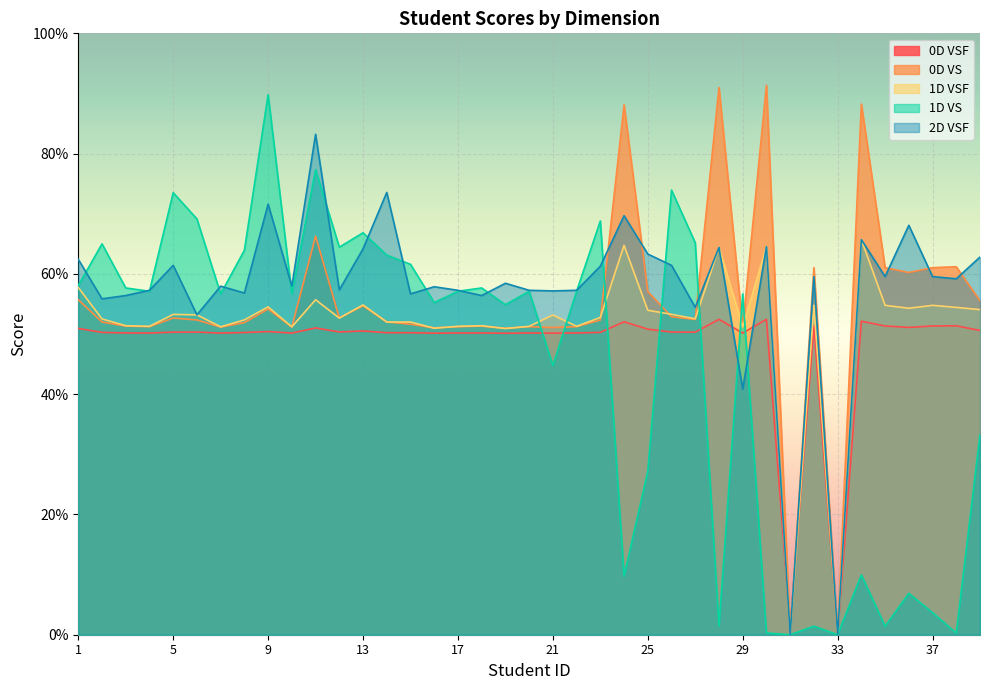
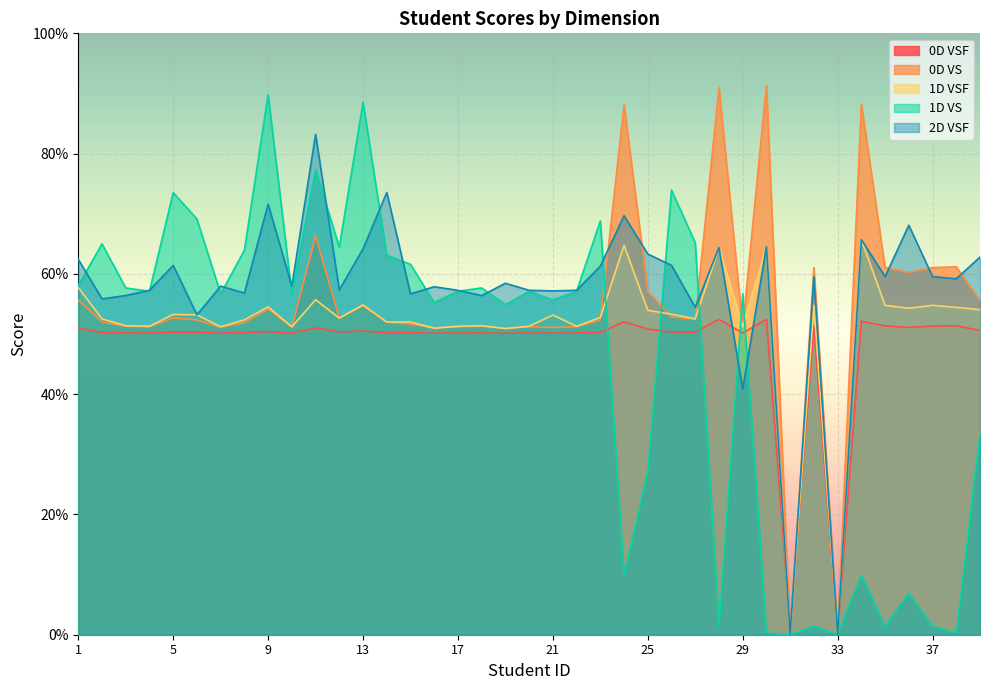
  {
    "0D VSF": {
      "1": "51%",
      "5": "50%",
      "9": "50%",
      "13": "51%",
      "17": "50%",
      "21": "50%",
      "25": "51%",
      "29": "50%",
      "37": "51%"
    },
    "0D VS": {
      "1": "56%",
      "5": "53%",
      "21": "51%",
      "25": "57%",
      "37": "61%"
    },
    "1D VSF": {
      "5": "53%",
      "21": "53%",
      "25": "54%",
      "37": "55%"
    },
    "1D VS": {
      "5": "74%",
      "9": "90%",
-     "13": "67%",
-     "21": "45%",
+     "13": "89%",
+     "21": "56%",
      "25": "27%",
      "29": "57%",
-     "37": "4%"
+     "37": "1%"
    },
    "2D VSF": {
      "1": "62%",
      "5": "61%",
      "9": "72%",
      "13": "64%",
      "21": "57%",
      "25": "63%",
      "29": "41%",
      "37": "60%"
    }
  }
